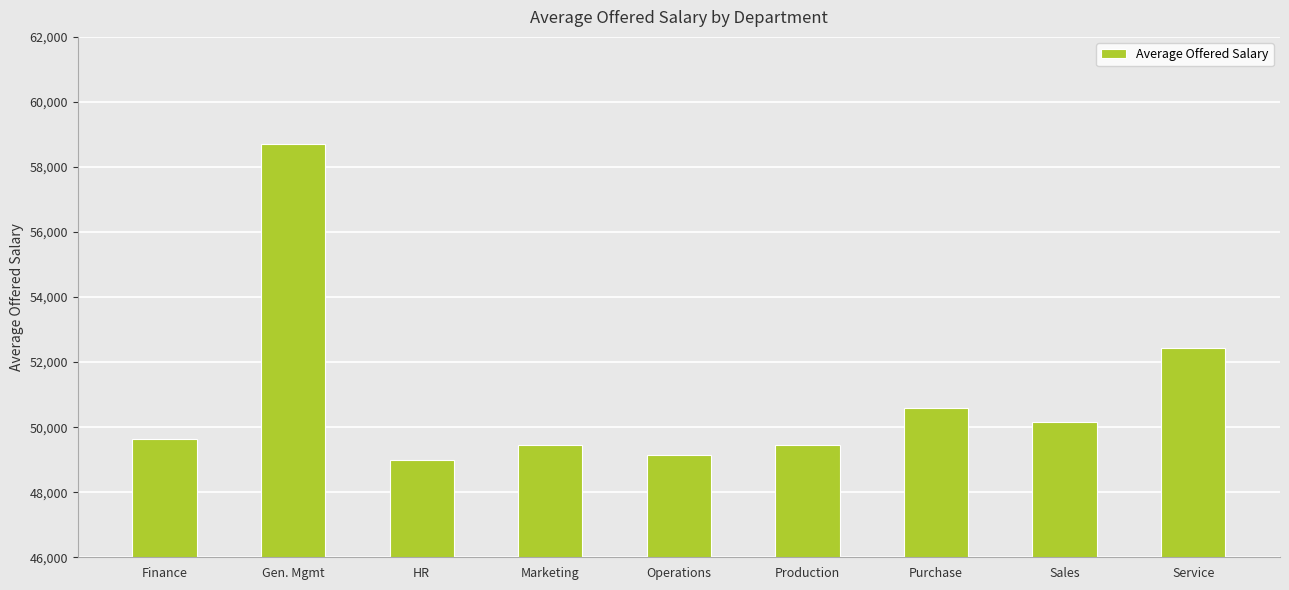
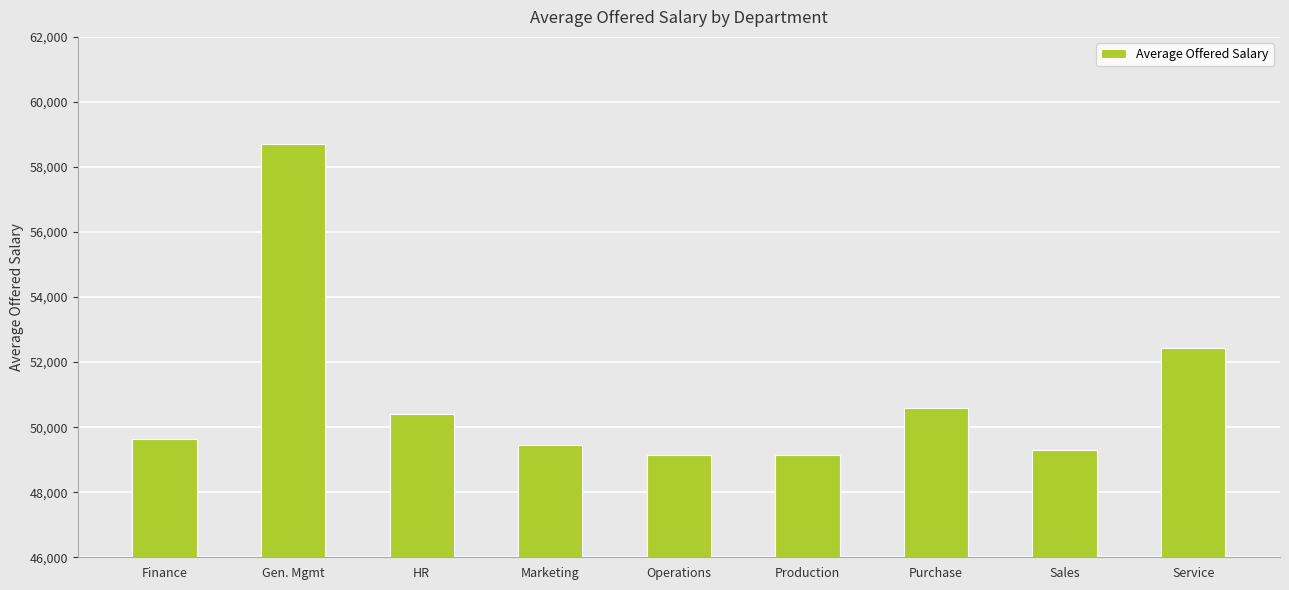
  {
    "Finance": "49,600",
    "Gen. Mgmt": "58,700",
-   "HR": "49,000",
+   "HR": "50,400",
    "Marketing": "49,500",
    "Operations": "49,200",
-   "Production": "49,400",
+   "Production": "49,100",
    "Purchase": "50,600",
-   "Sales": "50,100",
+   "Sales": "49,300",
    "Service": "52,400"
  }
